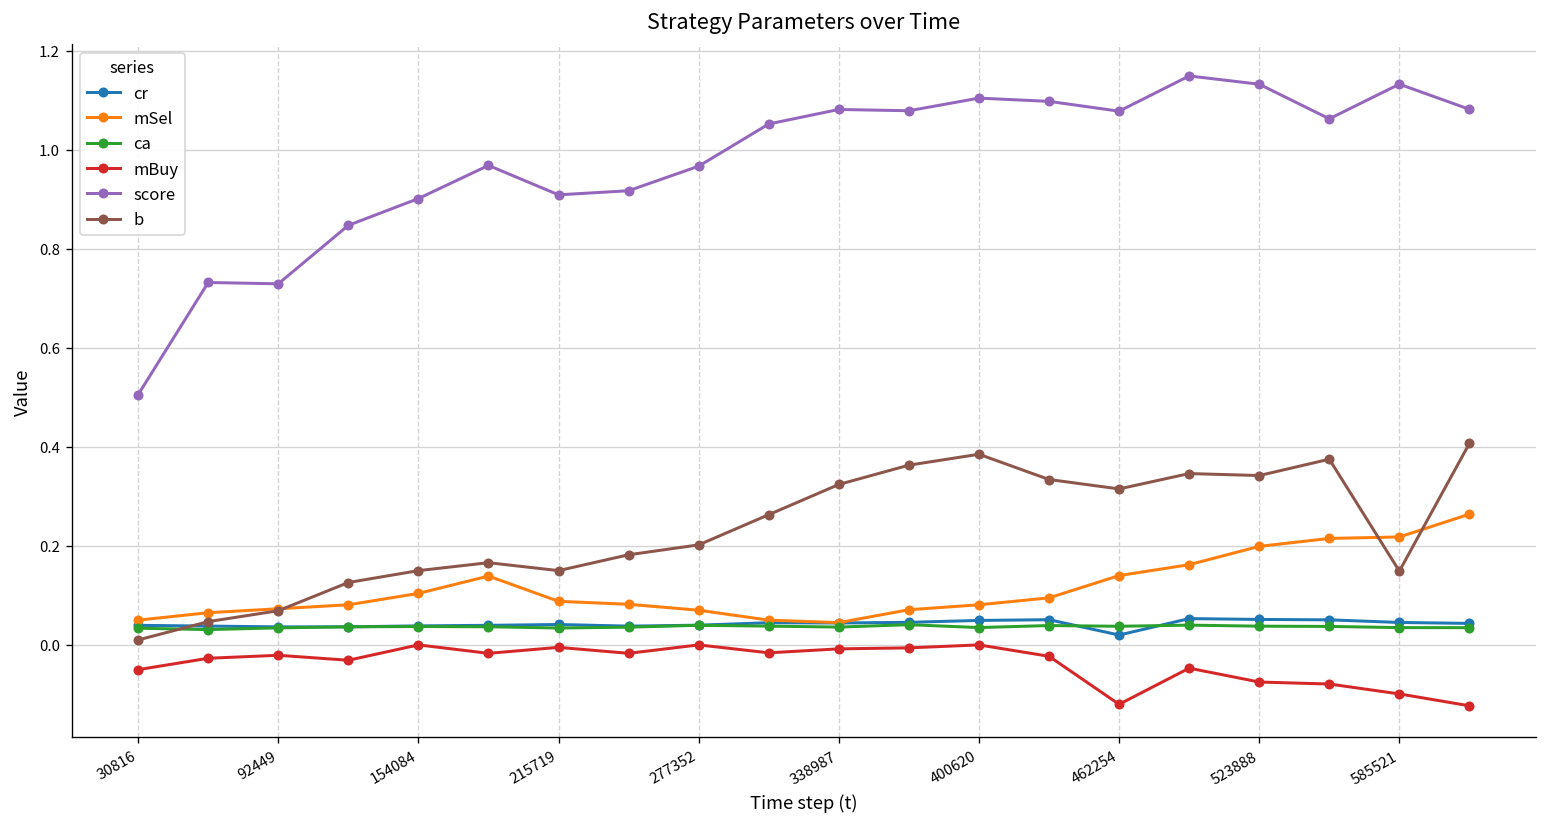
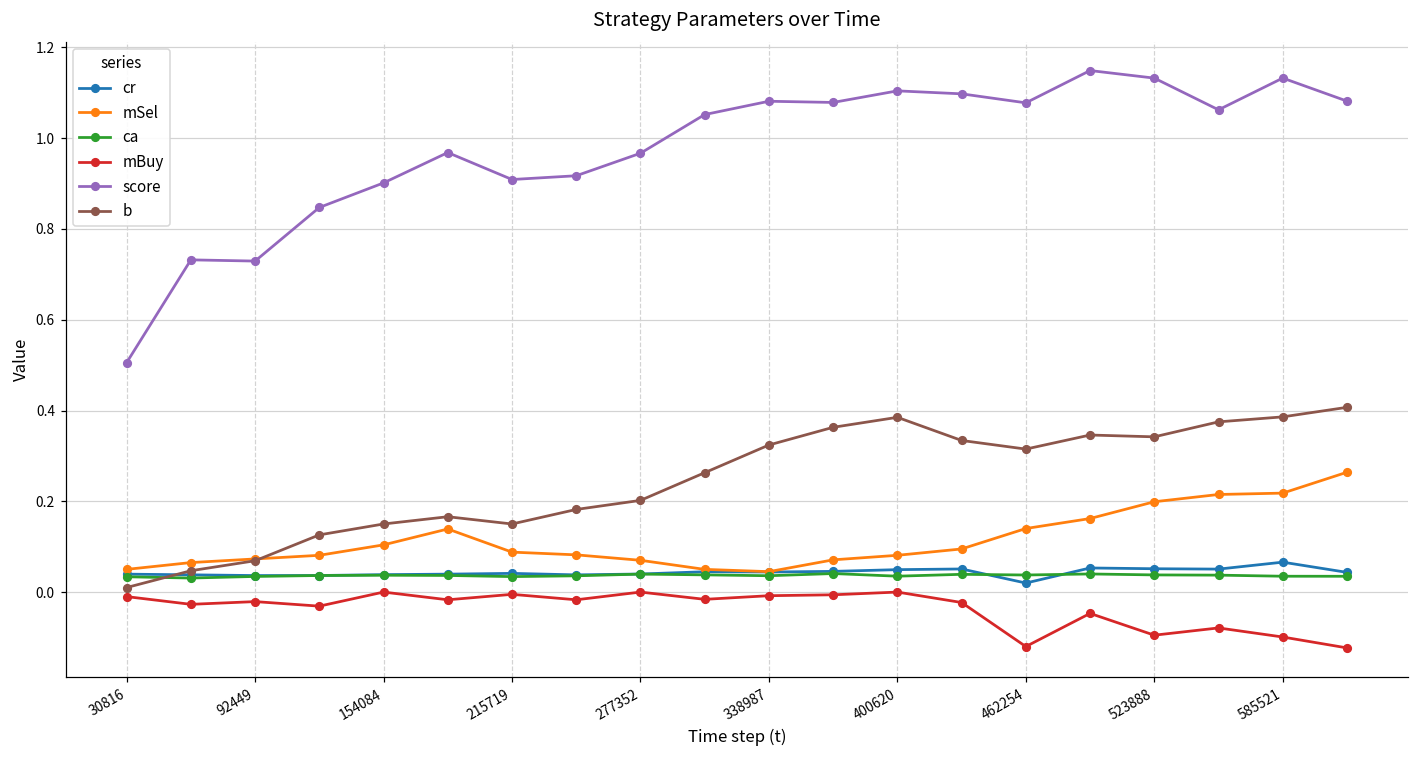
  {
    "cr": {
      "215719": 0.04,
      "400620": 0.05,
      "462254": 0.02,
      "523888": 0.05,
-     "585521": 0.05
+     "585521": 0.07
    },
    "mSel": {
      "30816": 0.05,
      "154084": 0.10,
      "215719": 0.09,
      "277352": 0.07,
      "400620": 0.08,
      "462254": 0.14,
      "523888": 0.20,
      "585521": 0.22
    },
    "ca": {
      "215719": 0.03,
      "338987": 0.04,
      "400620": 0.04,
      "462254": 0.04,
      "523888": 0.04,
      "585521": 0.03
    },
    "mBuy": {
-     "30816": -0.05,
+     "30816": -0.01,
      "92449": -0.02,
      "154084": 0.00,
      "215719": -0.01,
      "277352": 0.00,
      "338987": -0.01,
      "400620": 0.00,
      "462254": -0.12,
-     "523888": -0.08,
+     "523888": -0.10,
      "585521": -0.10
    },
    "score": {
      "30816": 0.51,
      "92449": 0.73,
      "154084": 0.90,
      "215719": 0.91,
      "277352": 0.97,
      "338987": 1.08,
      "400620": 1.10,
      "462254": 1.08,
      "523888": 1.13,
      "585521": 1.13
    },
    "b": {
      "30816": 0.01,
      "154084": 0.15,
      "215719": 0.15,
      "277352": 0.20,
      "338987": 0.32,
      "400620": 0.39,
      "462254": 0.32,
      "523888": 0.34,
-     "585521": 0.15
+     "585521": 0.39
    }
  }
